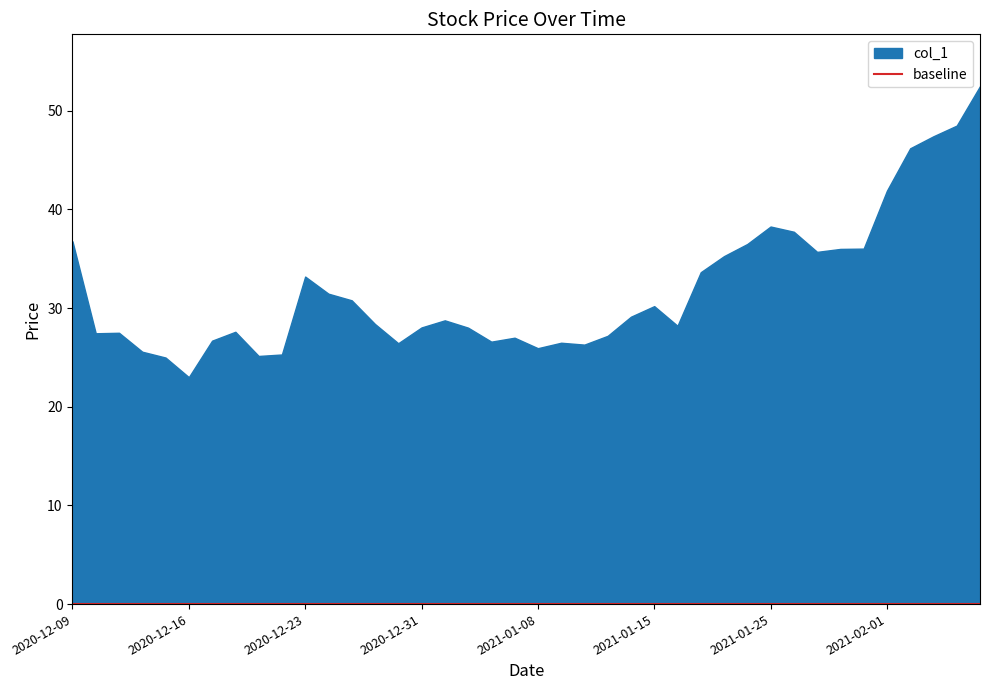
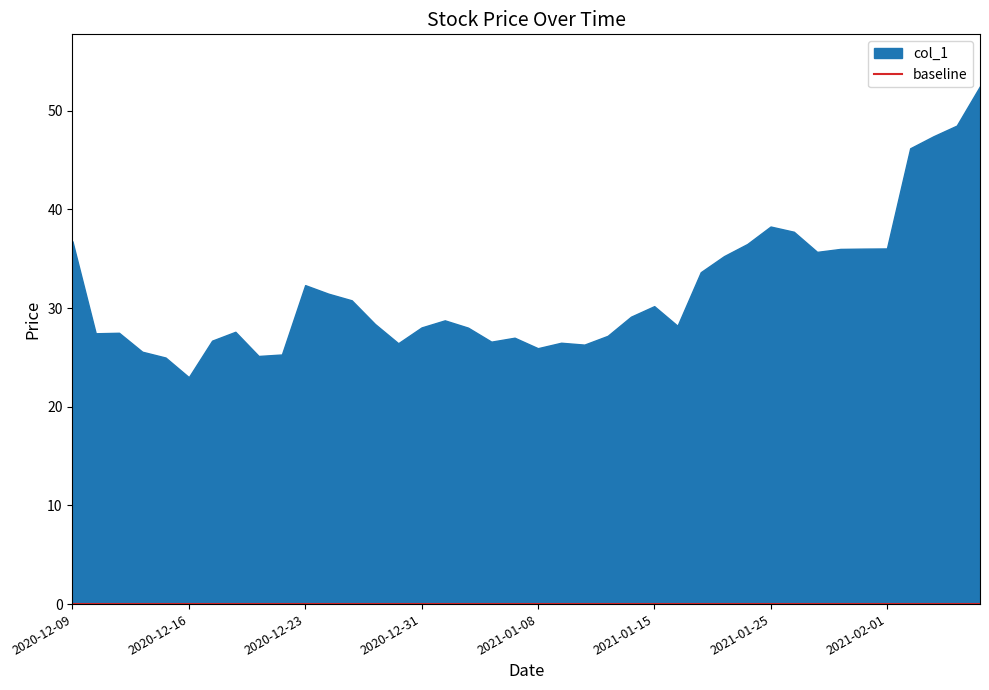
  {
    "baseline": {
      "2020-12-09": 0,
      "2020-12-16": 0,
      "2020-12-23": 0,
      "2020-12-31": 0,
      "2021-01-08": 0,
      "2021-01-15": 0,
      "2021-01-25": 0,
      "2021-02-01": 0
    },
    "col_1": {
      "2020-12-09": 37,
      "2020-12-16": 23,
-     "2020-12-23": 33,
+     "2020-12-23": 32,
      "2020-12-31": 28,
      "2021-01-08": 26,
      "2021-01-15": 30,
      "2021-01-25": 38,
-     "2021-02-01": 42
+     "2021-02-01": 36
    }
  }
